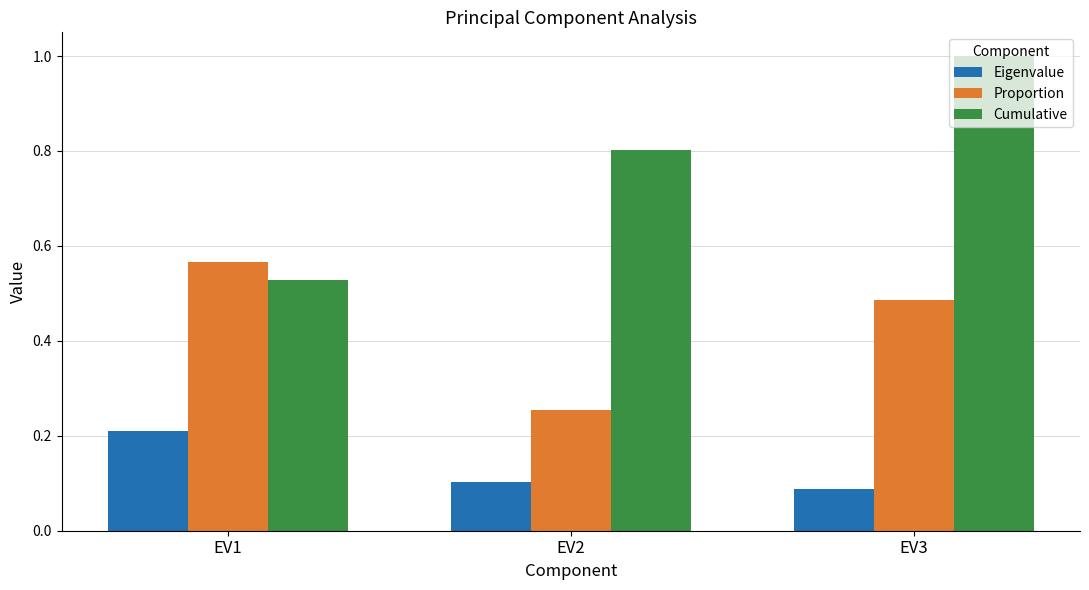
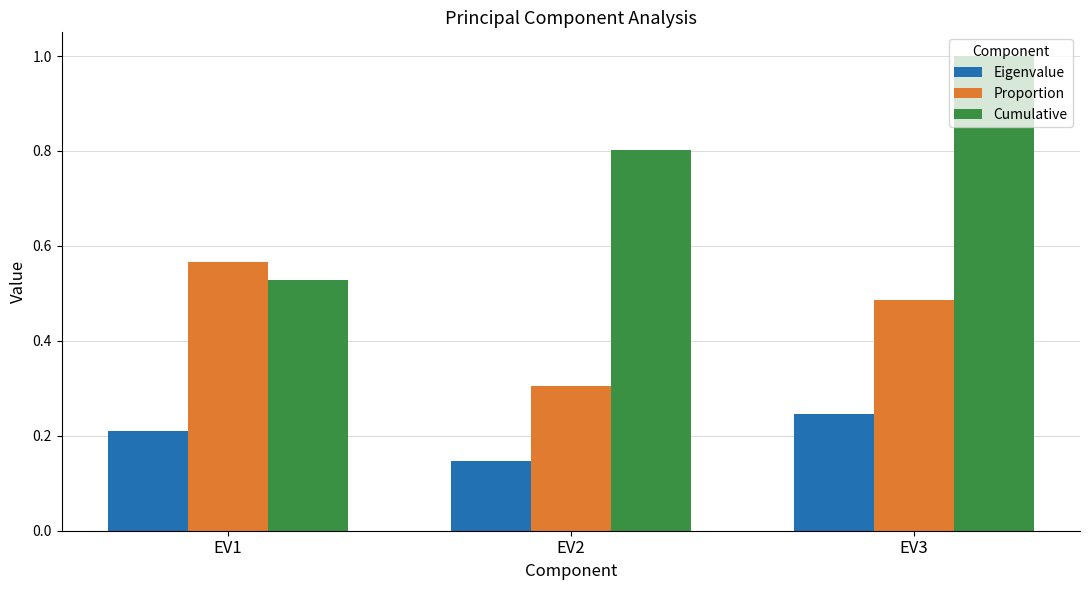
  {
    "Eigenvalue": {
      "EV1": 0.21,
-     "EV2": 0.10,
-     "EV3": 0.09
+     "EV2": 0.15,
+     "EV3": 0.25
    },
    "Proportion": {
      "EV1": 0.57,
-     "EV2": 0.25,
+     "EV2": 0.30,
      "EV3": 0.49
    },
    "Cumulative": {
      "EV1": 0.53,
      "EV2": 0.80
    }
  }
